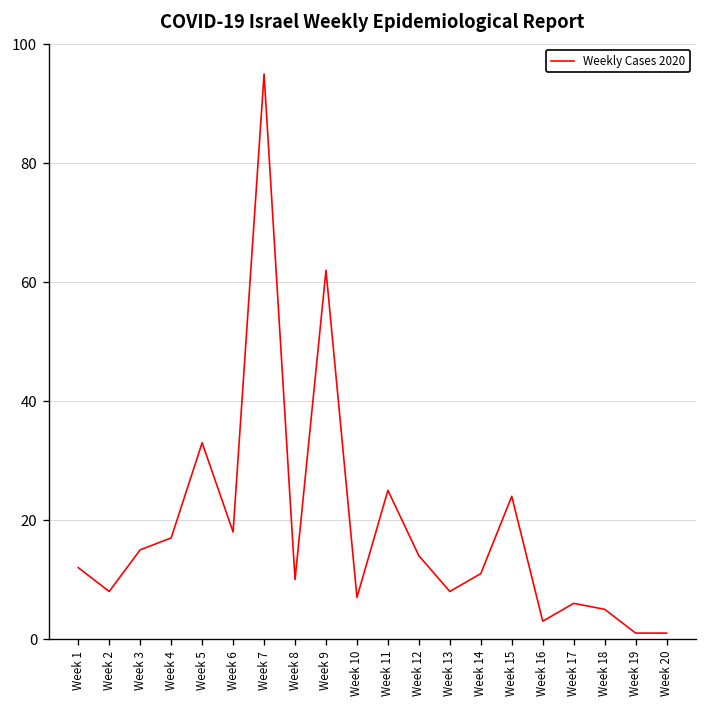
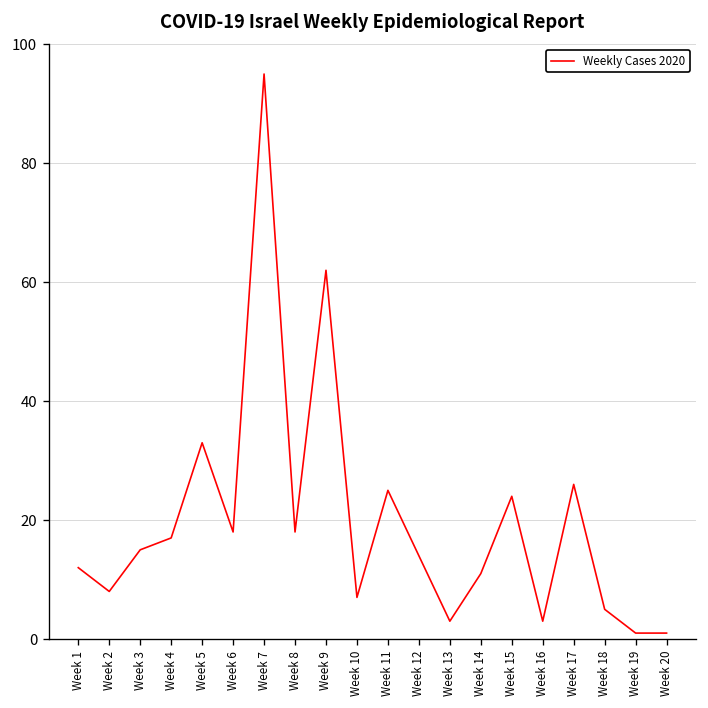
  {
    "Week 1": 12,
    "Week 2": 8,
    "Week 3": 15,
    "Week 4": 17,
    "Week 5": 33,
    "Week 6": 18,
    "Week 7": 95,
-   "Week 8": 10,
+   "Week 8": 18,
    "Week 9": 62,
    "Week 10": 7,
    "Week 11": 25,
    "Week 12": 14,
-   "Week 13": 8,
+   "Week 13": 3,
    "Week 14": 11,
    "Week 15": 24,
    "Week 16": 3,
-   "Week 17": 6,
+   "Week 17": 26,
    "Week 18": 5,
    "Week 19": 1,
    "Week 20": 1
  }
